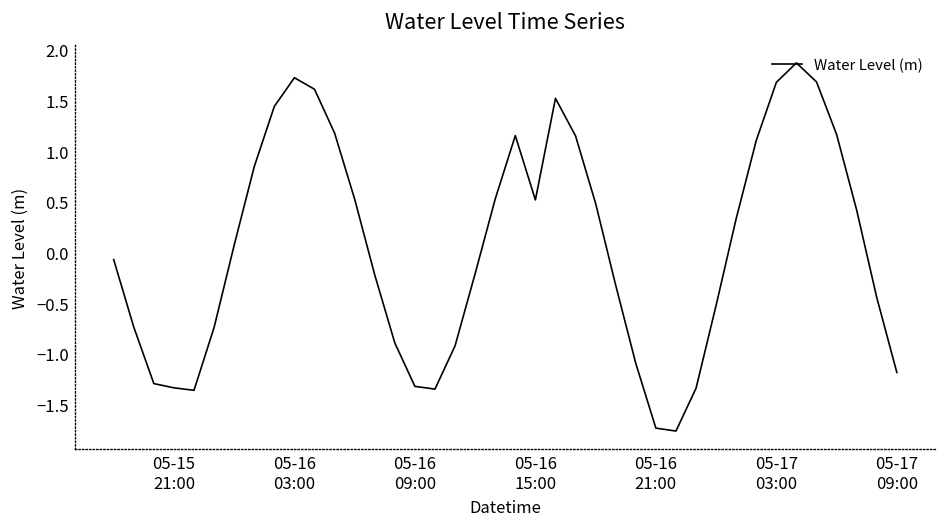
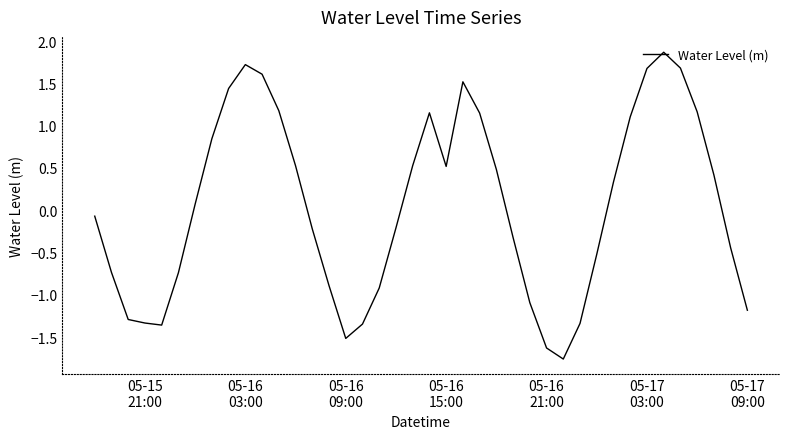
  {
    "05-15 21:00": -1.3,
    "05-16 03:00": 1.7,
-   "05-16 09:00": -1.3,
+   "05-16 09:00": -1.5,
    "05-16 15:00": 0.5,
-   "05-16 21:00": -1.7,
+   "05-16 21:00": -1.6,
    "05-17 03:00": 1.7,
    "05-17 09:00": -1.2
  }
